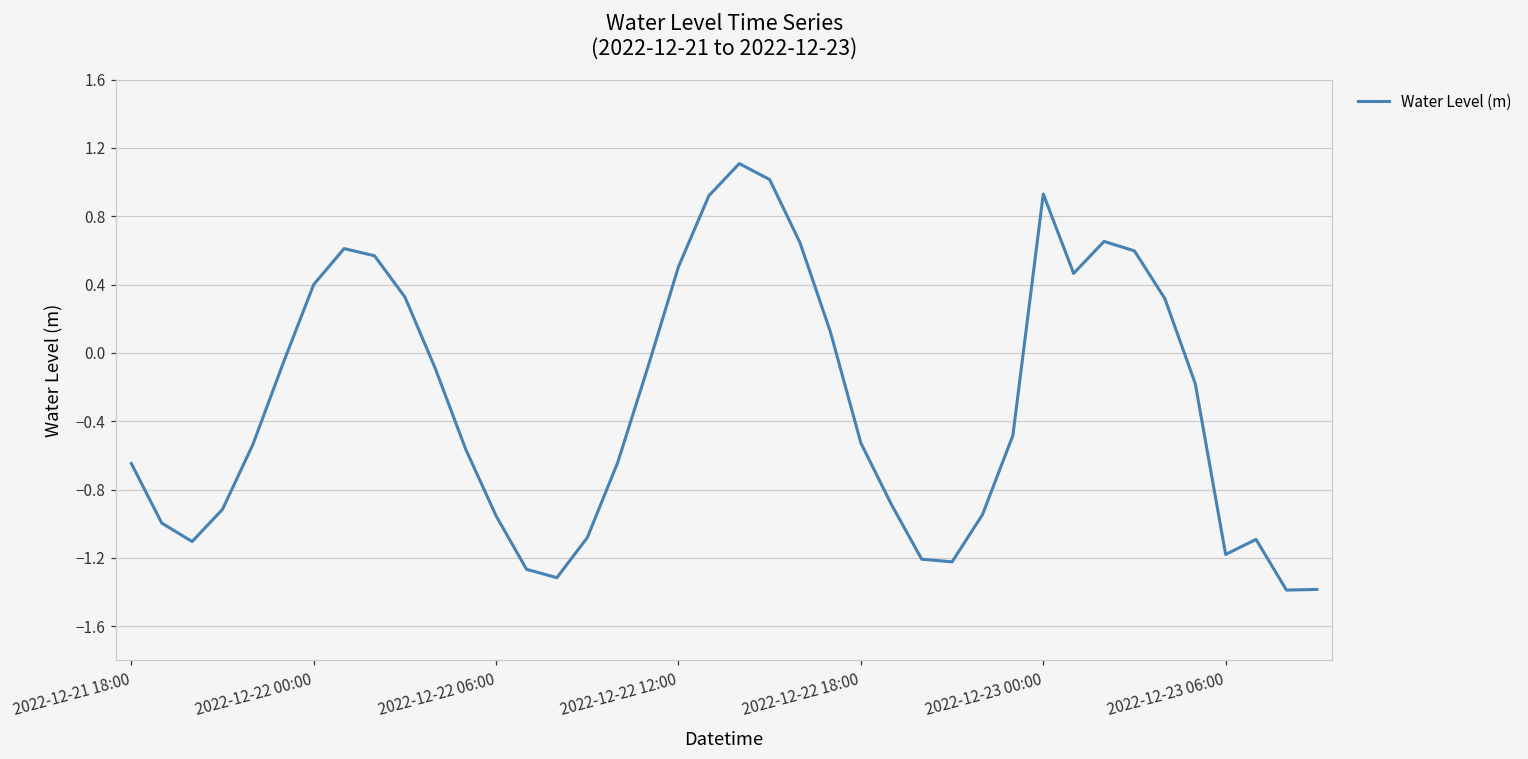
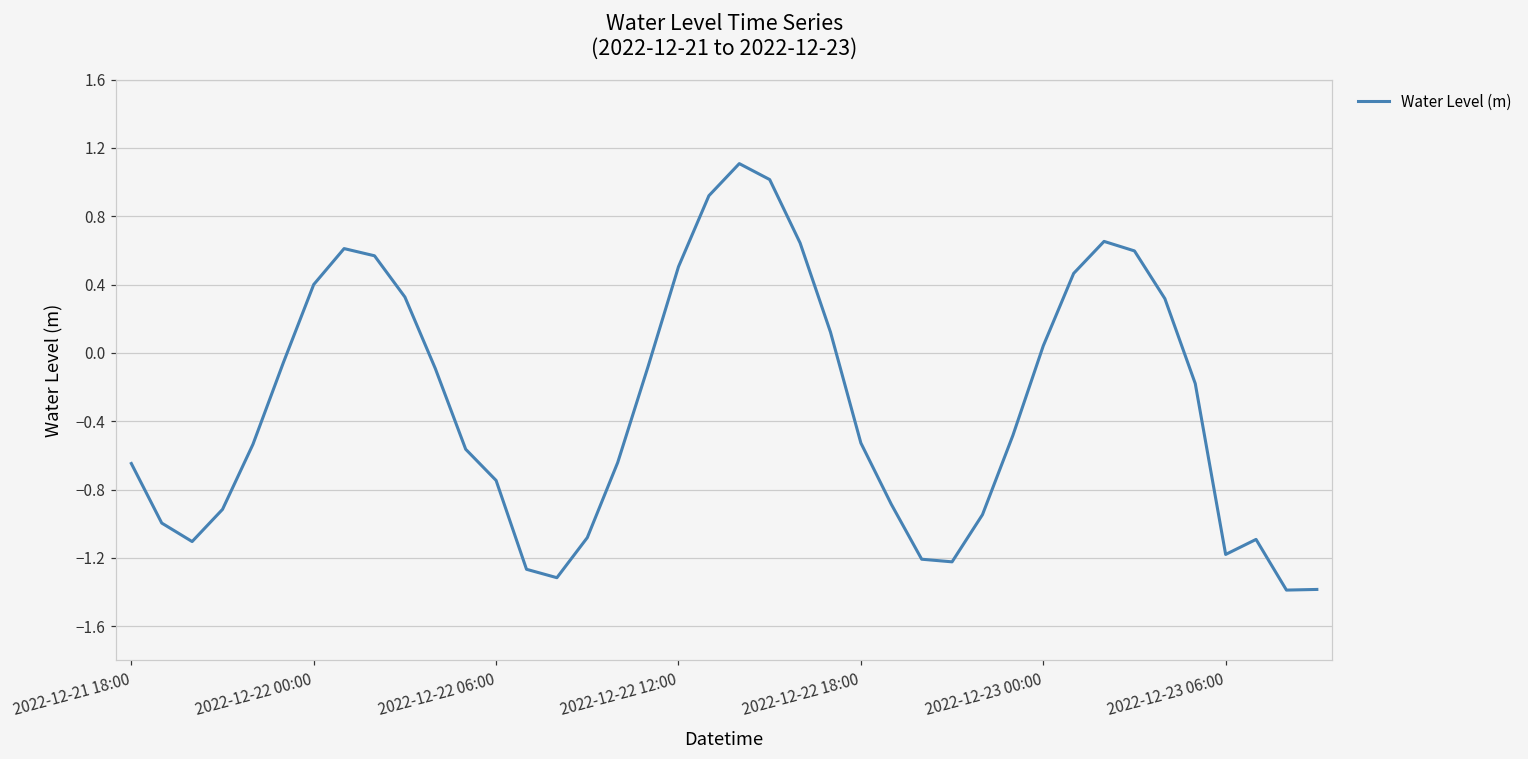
  {
    "2022-12-21 18:00": -0.65,
    "2022-12-22 00:00": 0.40,
-   "2022-12-22 06:00": -0.95,
+   "2022-12-22 06:00": -0.75,
    "2022-12-22 12:00": 0.50,
    "2022-12-22 18:00": -0.53,
-   "2022-12-23 00:00": 0.93,
+   "2022-12-23 00:00": 0.04,
    "2022-12-23 06:00": -1.18
  }
